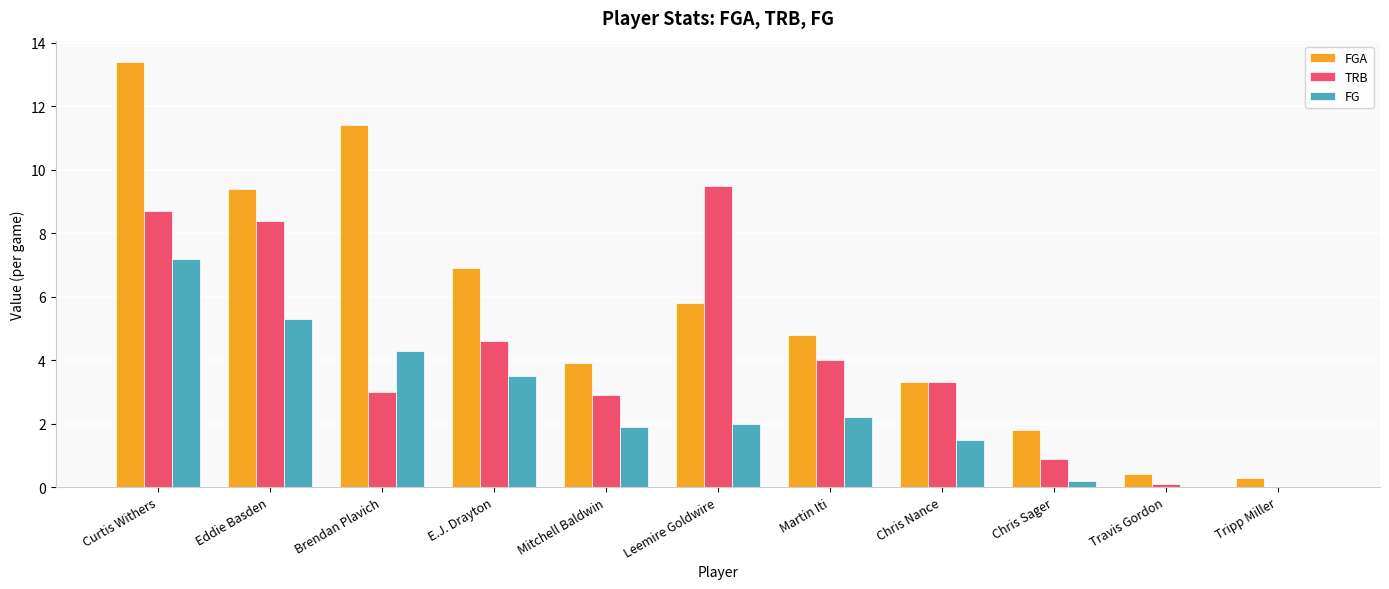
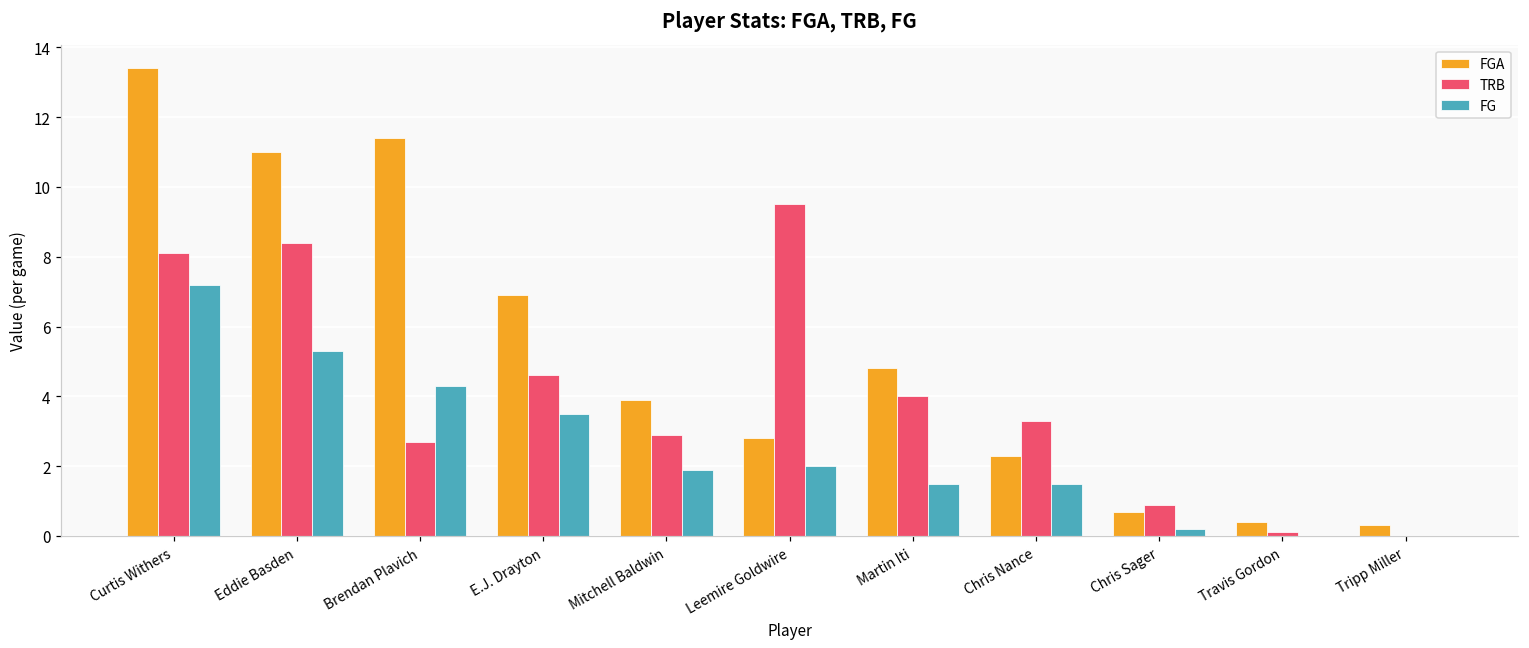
  {
    "FGA": {
      "Curtis Withers": 13.4,
-     "Eddie Basden": 9.4,
+     "Eddie Basden": 11.0,
      "Brendan Plavich": 11.4,
      "E.J. Drayton": 6.9,
      "Mitchell Baldwin": 3.9,
-     "Leemire Goldwire": 5.8,
+     "Leemire Goldwire": 2.8,
      "Martin Iti": 4.8,
-     "Chris Nance": 3.3,
-     "Chris Sager": 1.8,
+     "Chris Nance": 2.3,
+     "Chris Sager": 0.7,
      "Travis Gordon": 0.4,
      "Tripp Miller": 0.3
    },
    "TRB": {
-     "Curtis Withers": 8.7,
+     "Curtis Withers": 8.1,
      "Eddie Basden": 8.4,
-     "Brendan Plavich": 3.0,
+     "Brendan Plavich": 2.7,
      "E.J. Drayton": 4.6,
      "Mitchell Baldwin": 2.9,
      "Leemire Goldwire": 9.5,
      "Martin Iti": 4.0,
      "Chris Nance": 3.3,
      "Chris Sager": 0.9,
      "Travis Gordon": 0.1,
      "Tripp Miller": 0.0
    },
    "FG": {
      "Curtis Withers": 7.2,
      "Eddie Basden": 5.3,
      "Brendan Plavich": 4.3,
      "E.J. Drayton": 3.5,
      "Mitchell Baldwin": 1.9,
      "Leemire Goldwire": 2.0,
-     "Martin Iti": 2.2,
+     "Martin Iti": 1.5,
      "Chris Nance": 1.5,
      "Chris Sager": 0.2,
      "Travis Gordon": 0.0,
      "Tripp Miller": 0.0
    }
  }
